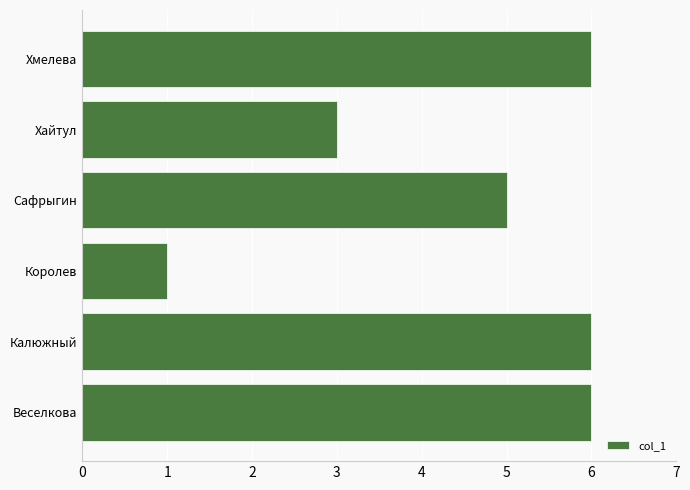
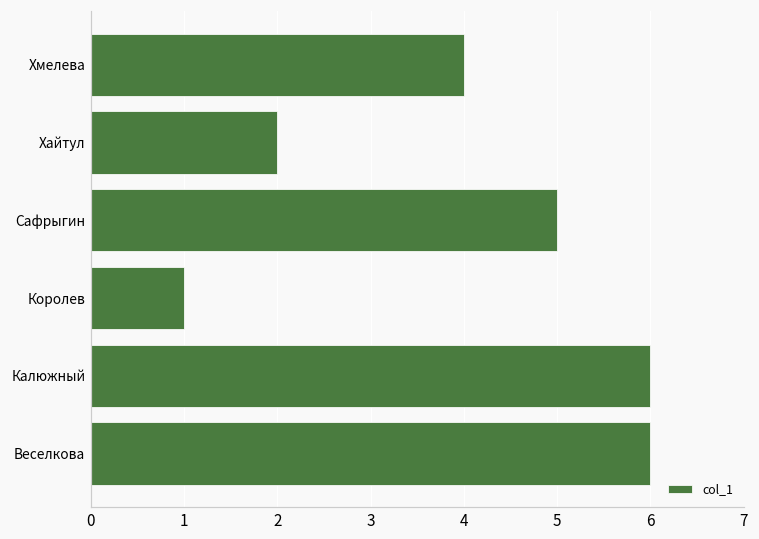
  {
-   "Хмелева": 6,
-   "Хайтул": 3,
+   "Хмелева": 4,
+   "Хайтул": 2,
    "Сафрыгин": 5,
    "Королев": 1,
    "Калюжный": 6,
    "Веселкова": 6
  }
